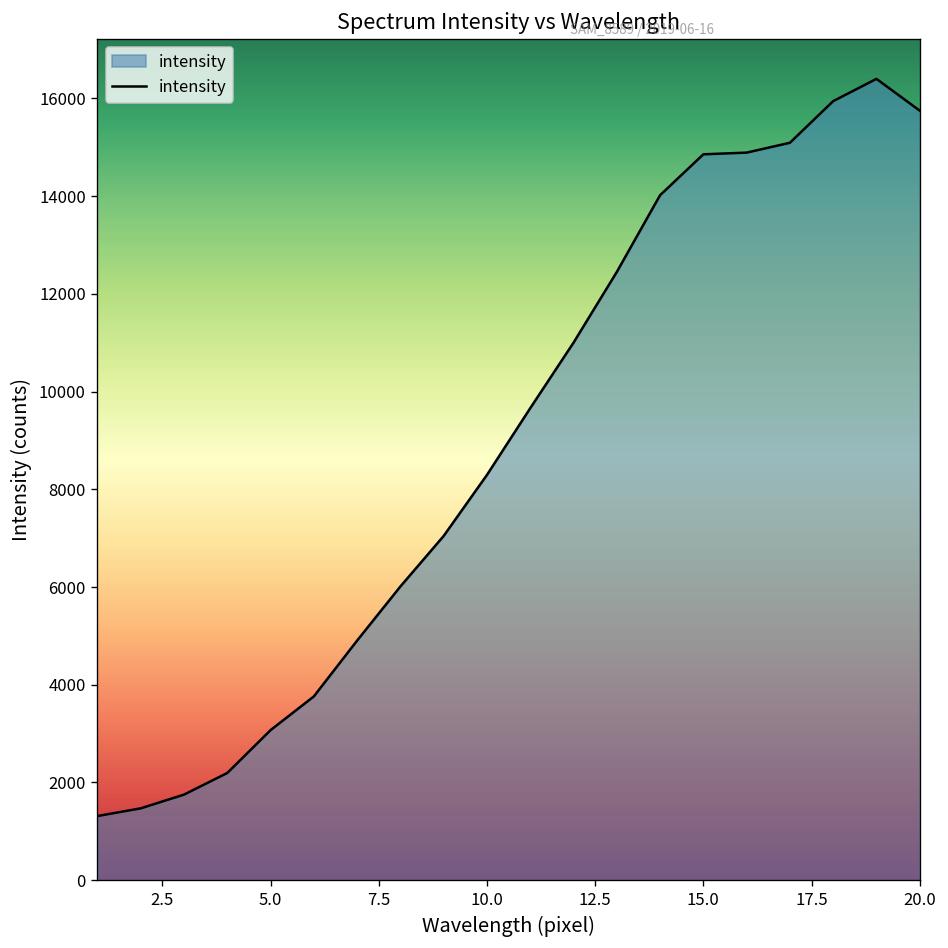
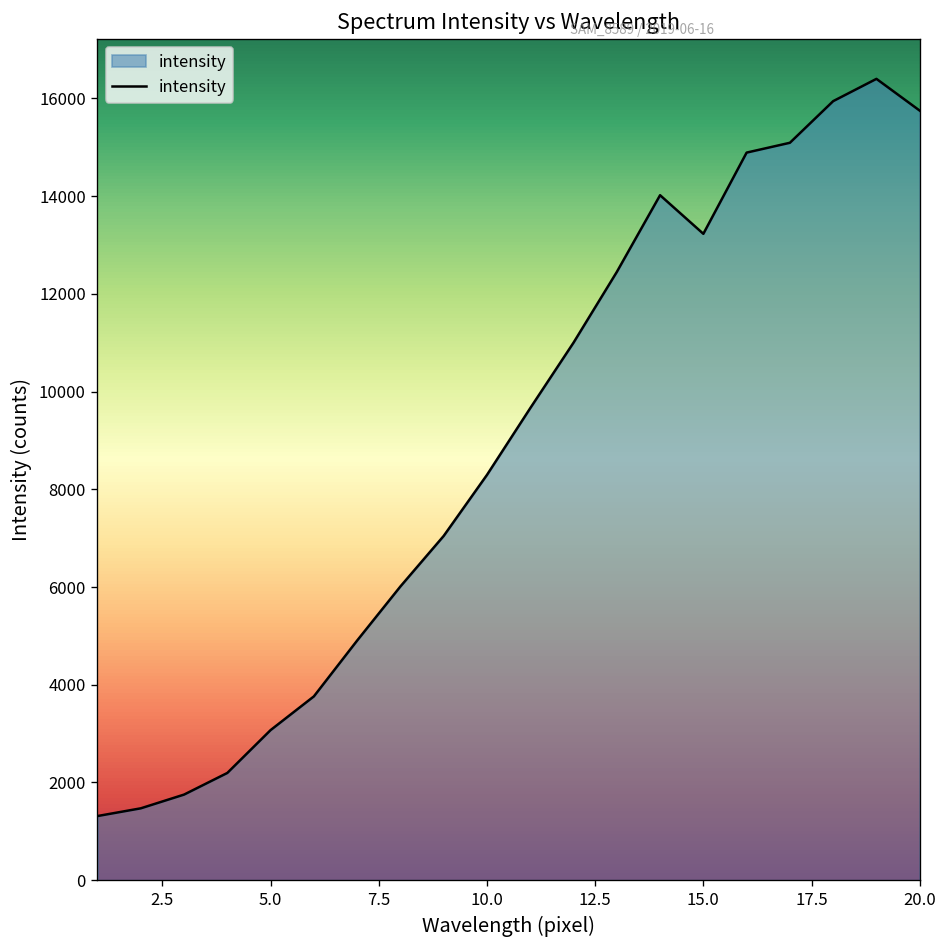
  {
    "5.0": 3100,
    "10.0": 8300,
-   "15.0": 14900,
+   "15.0": 13200,
    "20.0": 15800
  }
